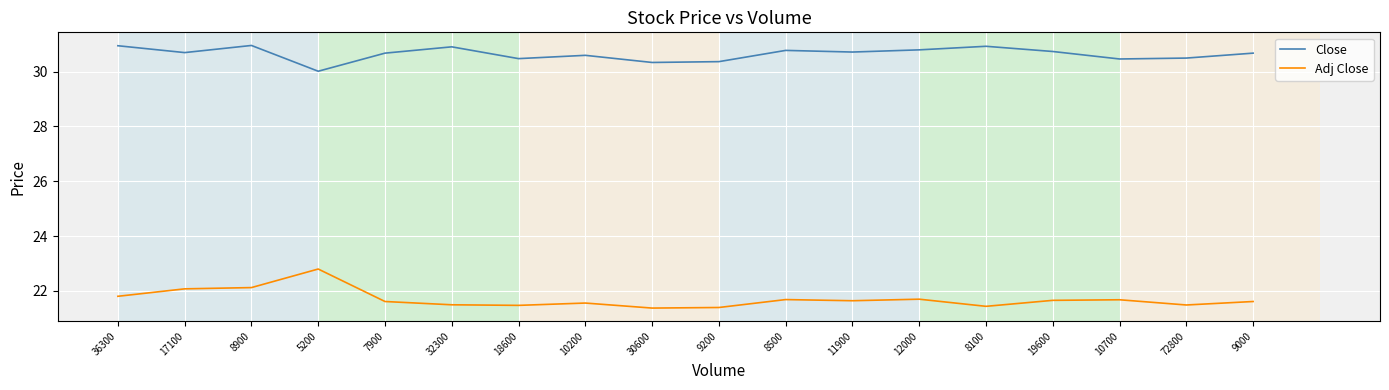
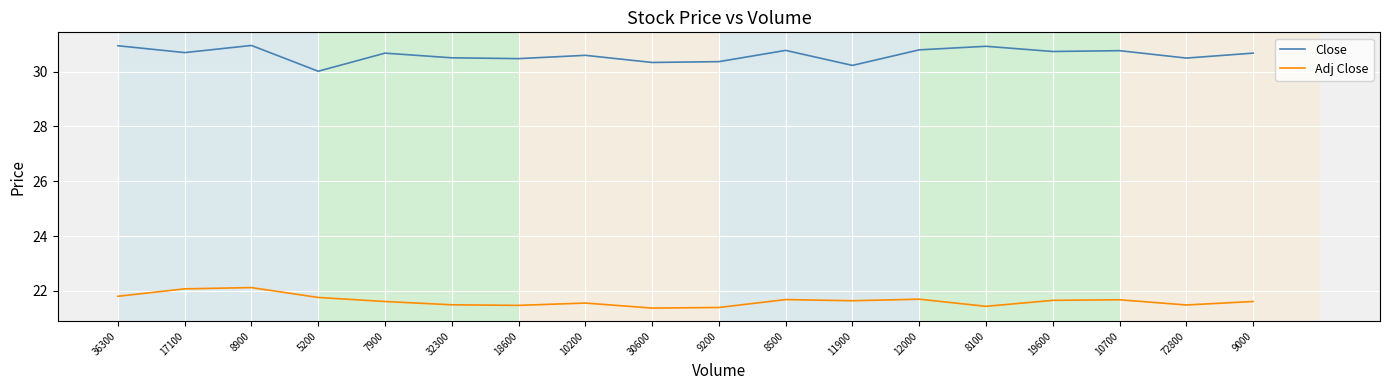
  {
    "Close": {
      "36300": 30.9,
      "17100": 30.7,
      "8900": 31.0,
      "5200": 30.0,
      "7900": 30.7,
-     "32300": 30.9,
+     "32300": 30.5,
      "18600": 30.5,
      "10200": 30.6,
      "30600": 30.3,
      "9200": 30.4,
      "8500": 30.8,
-     "11900": 30.7,
+     "11900": 30.2,
      "12000": 30.8,
      "8100": 30.9,
      "19600": 30.7,
-     "10700": 30.5,
+     "10700": 30.8,
      "72800": 30.5,
      "9000": 30.7
    },
    "Adj Close": {
      "36300": 21.8,
      "17100": 22.1,
      "8900": 22.1,
-     "5200": 22.8,
+     "5200": 21.8,
      "7900": 21.6,
      "32300": 21.5,
      "18600": 21.5,
      "10200": 21.6,
      "30600": 21.4,
      "9200": 21.4,
      "8500": 21.7,
      "11900": 21.6,
      "12000": 21.7,
      "8100": 21.4,
      "19600": 21.7,
      "10700": 21.7,
      "72800": 21.5,
      "9000": 21.6
    }
  }
